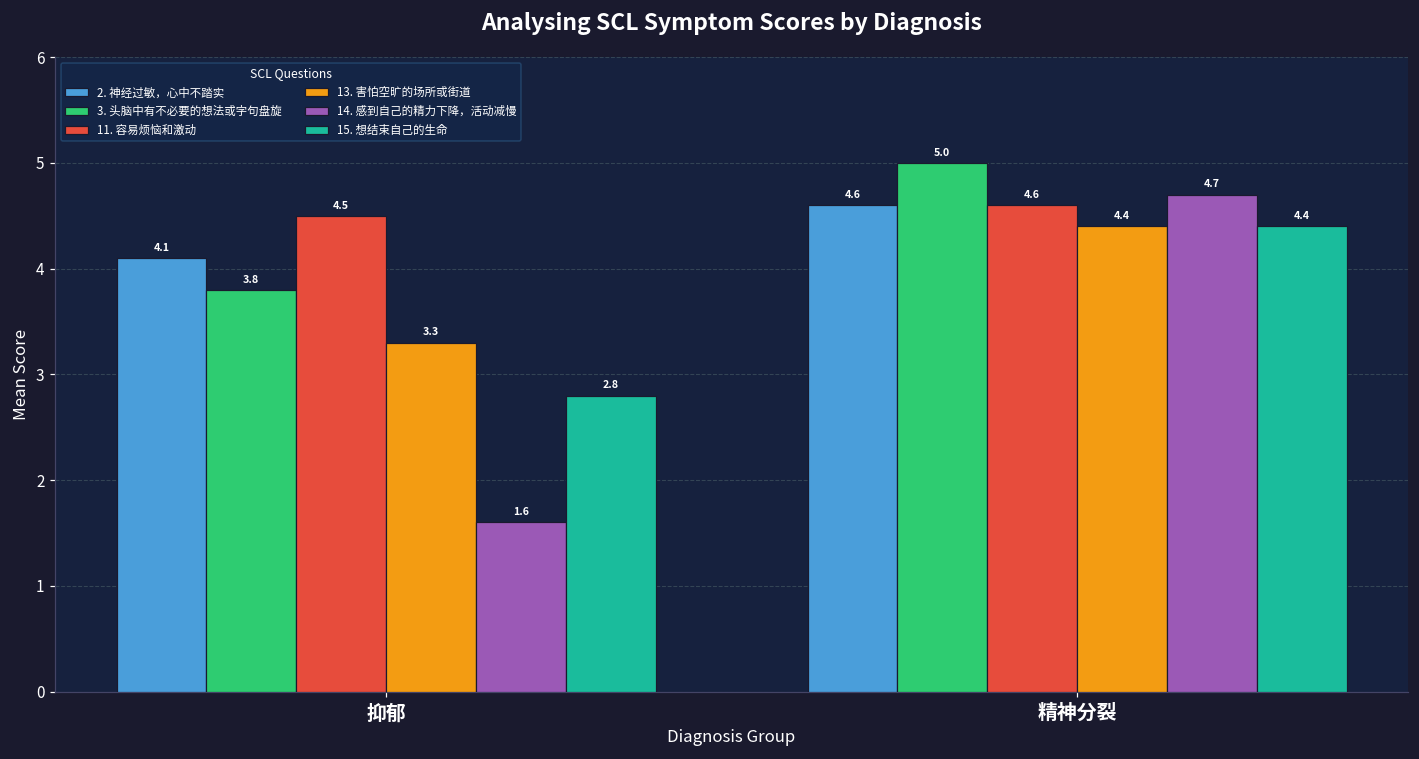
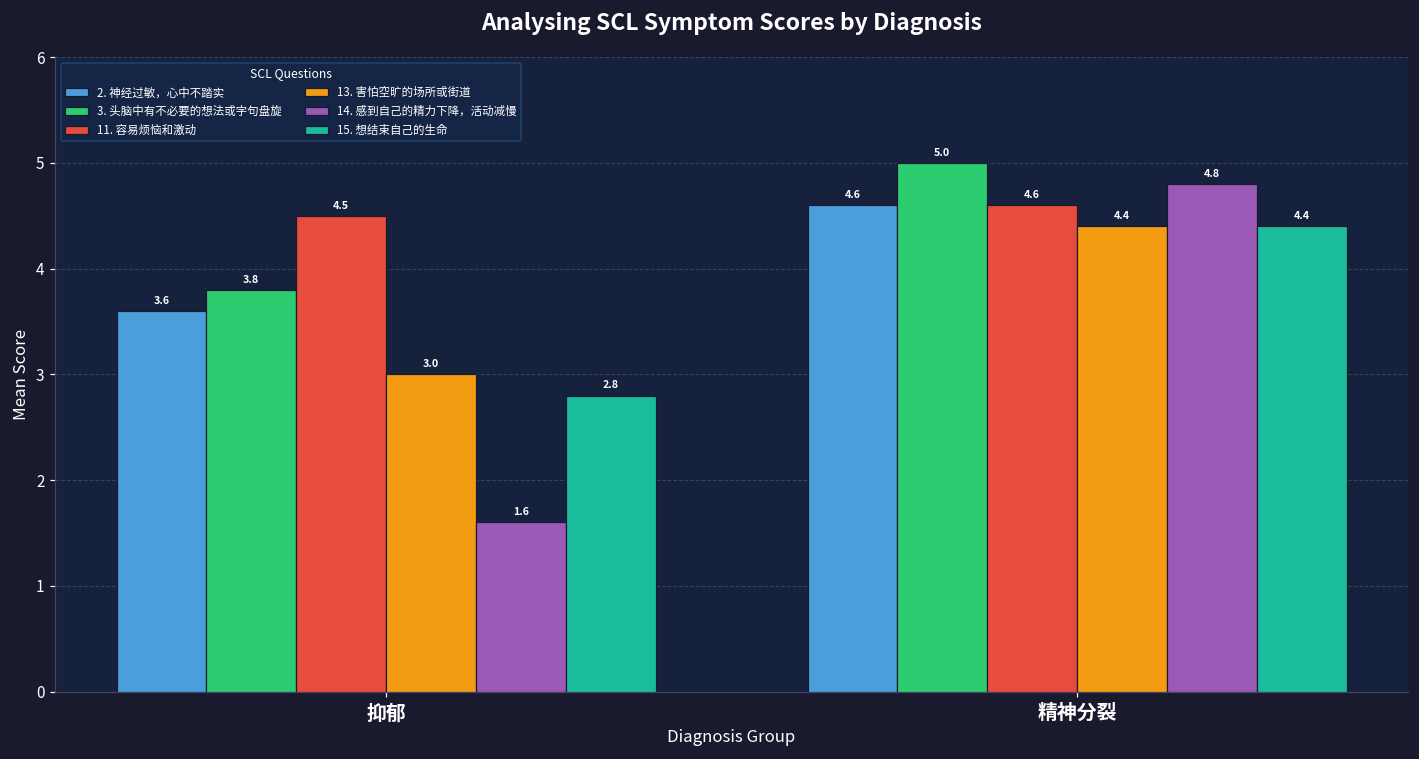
  {
    "2. 神经过敏，心中不踏实": {
-     "抑郁": 4.1,
+     "抑郁": 3.6,
      "精神分裂": 4.6
    },
    "11. 容易烦恼和激动": {
      "抑郁": 4.5,
      "精神分裂": 4.6
    },
    "13. 害怕空旷的场所或街道": {
-     "抑郁": 3.3,
+     "抑郁": 3.0,
      "精神分裂": 4.4
    },
    "14. 感到自己的精力下降，活动减慢": {
      "抑郁": 1.6,
-     "精神分裂": 4.7
+     "精神分裂": 4.8
    }
  }
